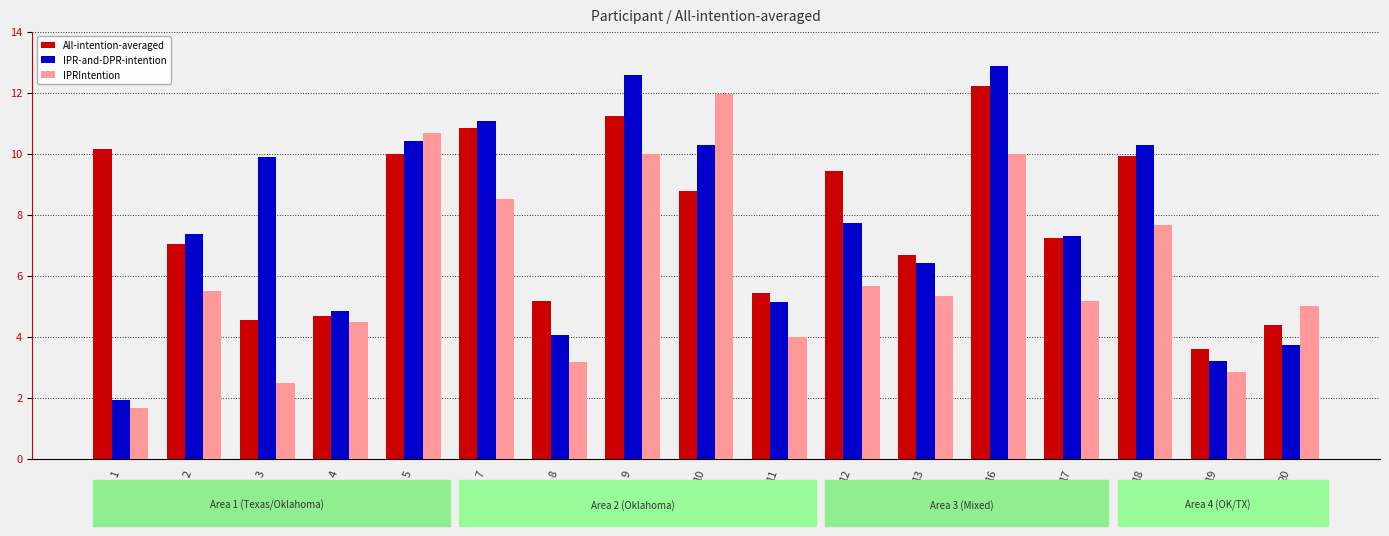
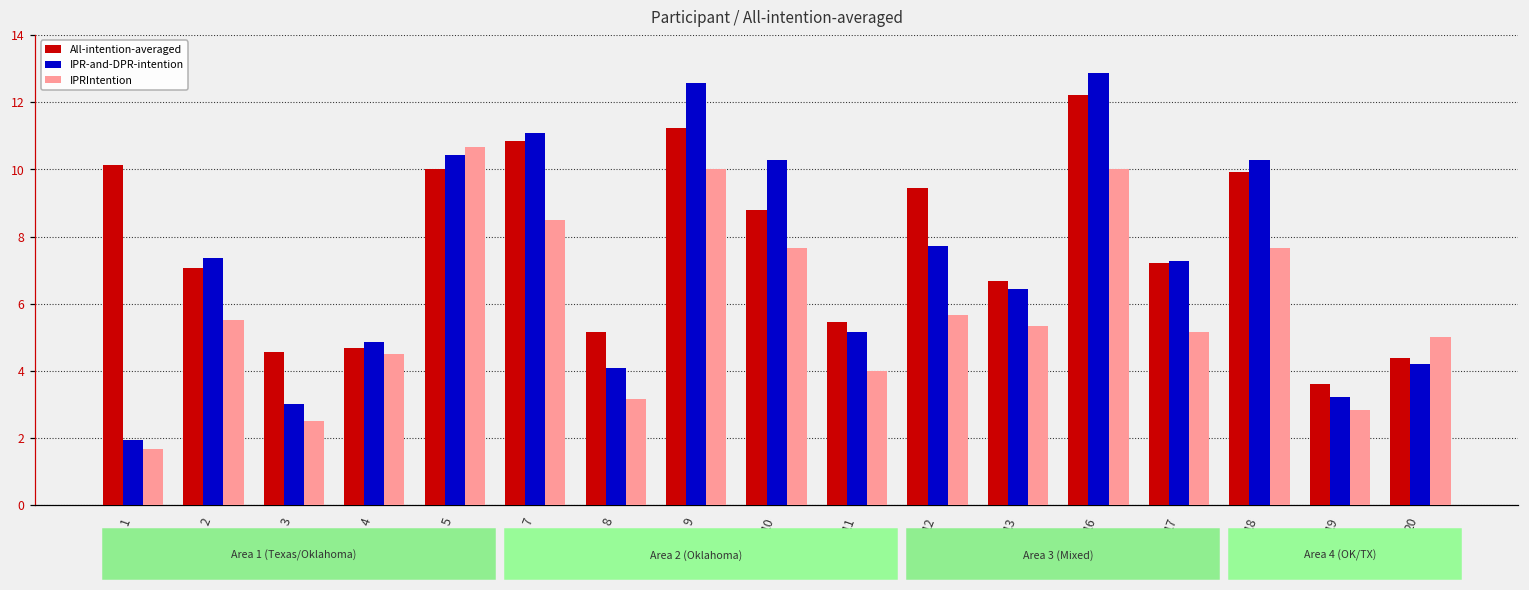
  {
    "All-intention-averaged": {
      "1": 10.1,
      "2": 7.1,
      "3": 4.6,
      "4": 4.7,
      "5": 10.0,
      "7": 10.8,
      "8": 5.2,
      "9": 11.2,
      "10": 8.8,
      "11": 5.4,
      "12": 9.4,
      "13": 6.7,
      "16": 12.2,
      "17": 7.2,
      "18": 9.9,
      "19": 3.6,
      "20": 4.4
    },
    "IPR-and-DPR-intention": {
      "1": 1.9,
      "2": 7.4,
-     "3": 9.9,
+     "3": 3.0,
      "4": 4.9,
      "5": 10.4,
      "7": 11.1,
      "8": 4.1,
      "9": 12.6,
      "10": 10.3,
      "11": 5.1,
      "12": 7.7,
      "13": 6.4,
      "16": 12.9,
      "17": 7.3,
      "18": 10.3,
      "19": 3.2,
-     "20": 3.7
+     "20": 4.2
    },
    "IPRIntention": {
      "1": 1.7,
      "2": 5.5,
      "3": 2.5,
      "4": 4.5,
      "5": 10.7,
      "7": 8.5,
      "8": 3.2,
      "9": 10.0,
-     "10": 12.0,
+     "10": 7.7,
      "11": 4.0,
      "12": 5.7,
      "13": 5.3,
      "16": 10.0,
      "17": 5.2,
      "18": 7.7,
      "19": 2.8,
      "20": 5.0
    }
  }
